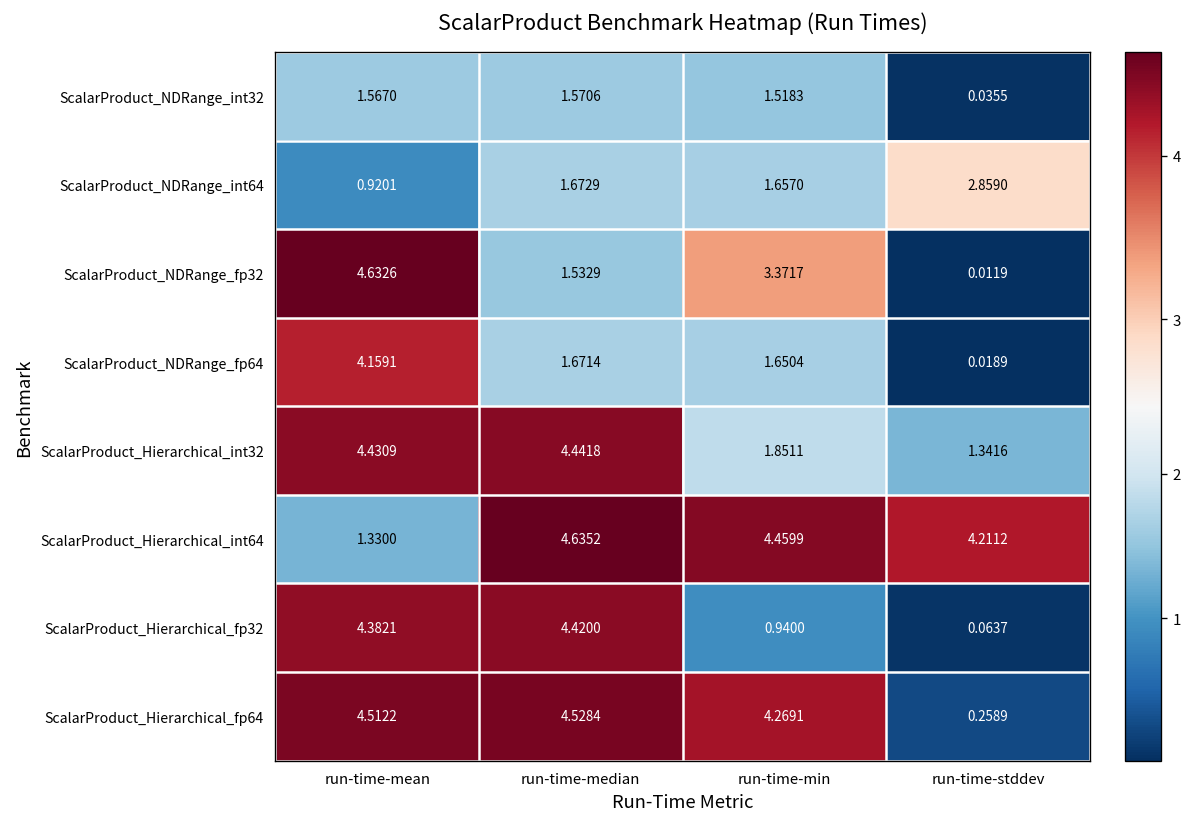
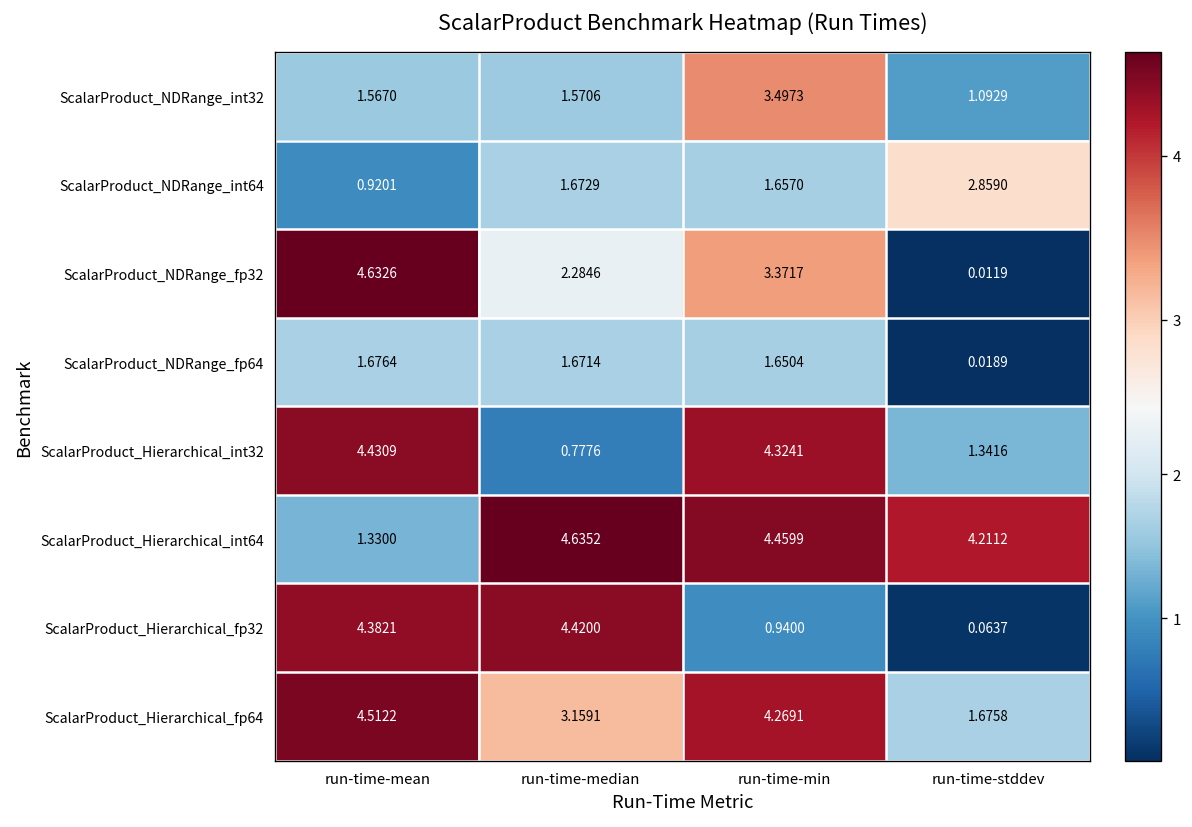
  {
    "ScalarProduct_NDRange_int32": {
      "run-time-mean": 1.5670,
      "run-time-median": 1.5706,
-     "run-time-min": 1.5183,
-     "run-time-stddev": 0.0355
+     "run-time-min": 3.4973,
+     "run-time-stddev": 1.0929
    },
    "ScalarProduct_NDRange_int64": {
      "run-time-mean": 0.9201,
      "run-time-median": 1.6729,
      "run-time-min": 1.6570,
      "run-time-stddev": 2.8590
    },
    "ScalarProduct_NDRange_fp32": {
      "run-time-mean": 4.6326,
-     "run-time-median": 1.5329,
+     "run-time-median": 2.2846,
      "run-time-min": 3.3717,
      "run-time-stddev": 0.0119
    },
    "ScalarProduct_NDRange_fp64": {
-     "run-time-mean": 4.1591,
+     "run-time-mean": 1.6764,
      "run-time-median": 1.6714,
      "run-time-min": 1.6504,
      "run-time-stddev": 0.0189
    },
    "ScalarProduct_Hierarchical_int32": {
      "run-time-mean": 4.4309,
-     "run-time-median": 4.4418,
-     "run-time-min": 1.8511,
+     "run-time-median": 0.7776,
+     "run-time-min": 4.3241,
      "run-time-stddev": 1.3416
    },
    "ScalarProduct_Hierarchical_int64": {
      "run-time-mean": 1.3300,
      "run-time-median": 4.6352,
      "run-time-min": 4.4599,
      "run-time-stddev": 4.2112
    },
    "ScalarProduct_Hierarchical_fp32": {
      "run-time-mean": 4.3821,
      "run-time-median": 4.4200,
      "run-time-min": 0.9400,
      "run-time-stddev": 0.0637
    },
    "ScalarProduct_Hierarchical_fp64": {
      "run-time-mean": 4.5122,
-     "run-time-median": 4.5284,
+     "run-time-median": 3.1591,
      "run-time-min": 4.2691,
-     "run-time-stddev": 0.2589
+     "run-time-stddev": 1.6758
    }
  }
